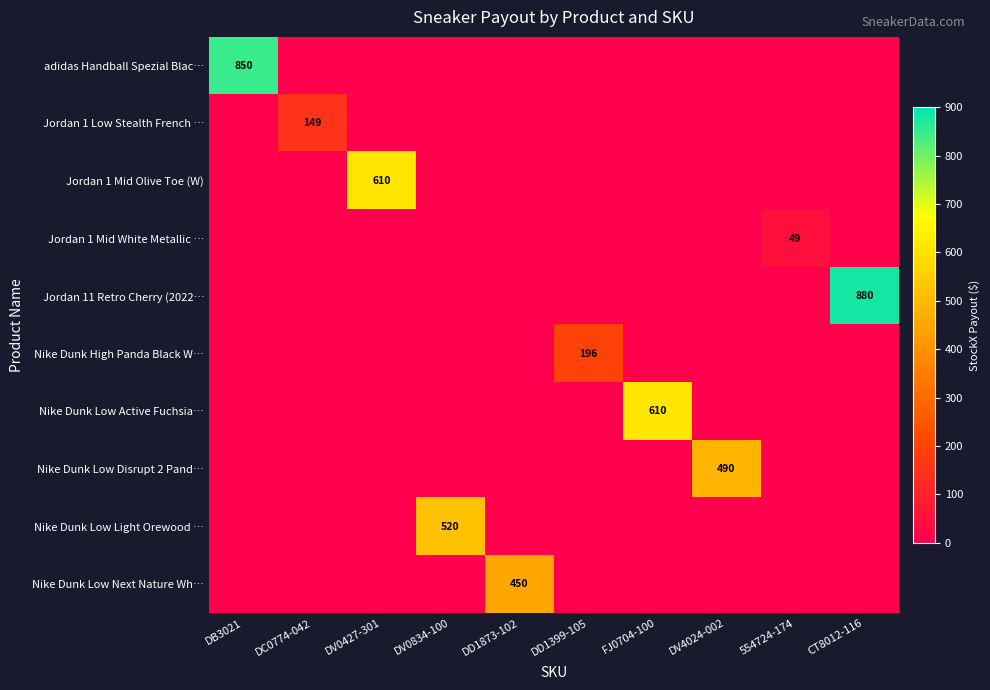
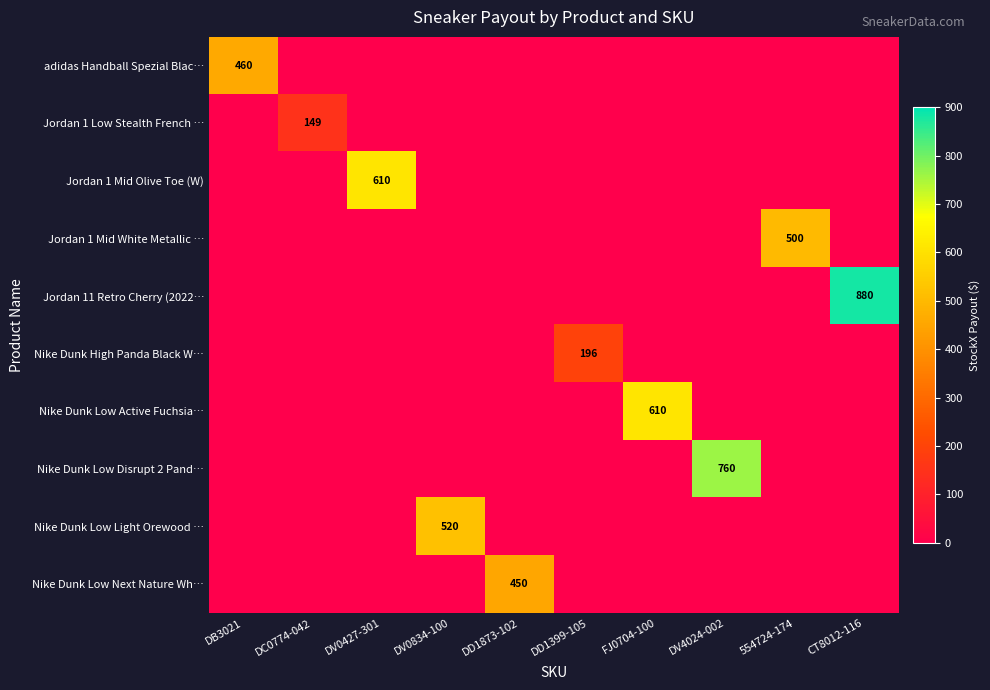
  {
    "adidas Handball Spezial Blac…": {
-     "DB3021": 850
+     "DB3021": 460
    },
    "Jordan 1 Low Stealth French …": {
      "DC0774-042": 149
    },
    "Jordan 1 Mid Olive Toe (W)": {
      "DV0427-301": 610
    },
    "Jordan 1 Mid White Metallic …": {
-     "554724-174": 49
+     "554724-174": 500
    },
    "Jordan 11 Retro Cherry (2022…": {
      "CT8012-116": 880
    },
    "Nike Dunk High Panda Black W…": {
      "DD1399-105": 196
    },
    "Nike Dunk Low Active Fuchsia…": {
      "FJ0704-100": 610
    },
    "Nike Dunk Low Disrupt 2 Pand…": {
-     "DV4024-002": 490
+     "DV4024-002": 760
    },
    "Nike Dunk Low Light Orewood …": {
      "DV0834-100": 520
    },
    "Nike Dunk Low Next Nature Wh…": {
      "DD1873-102": 450
    }
  }
